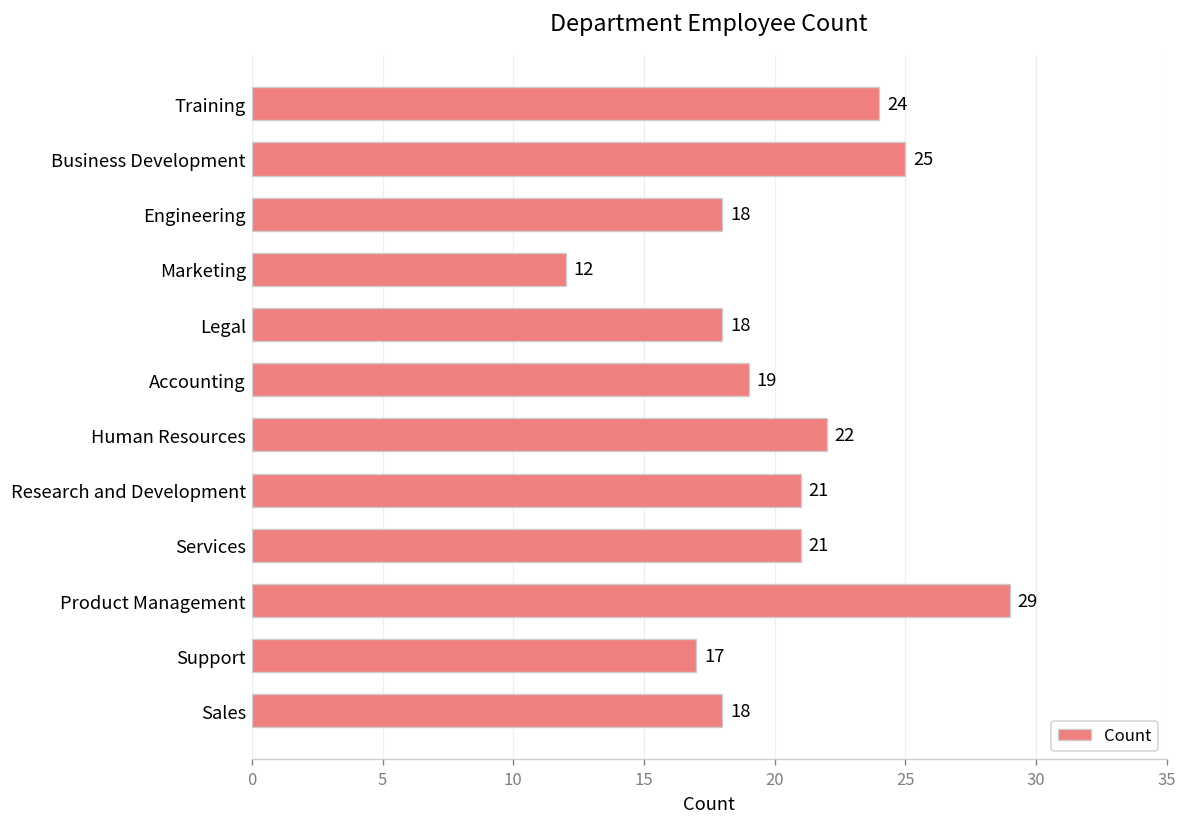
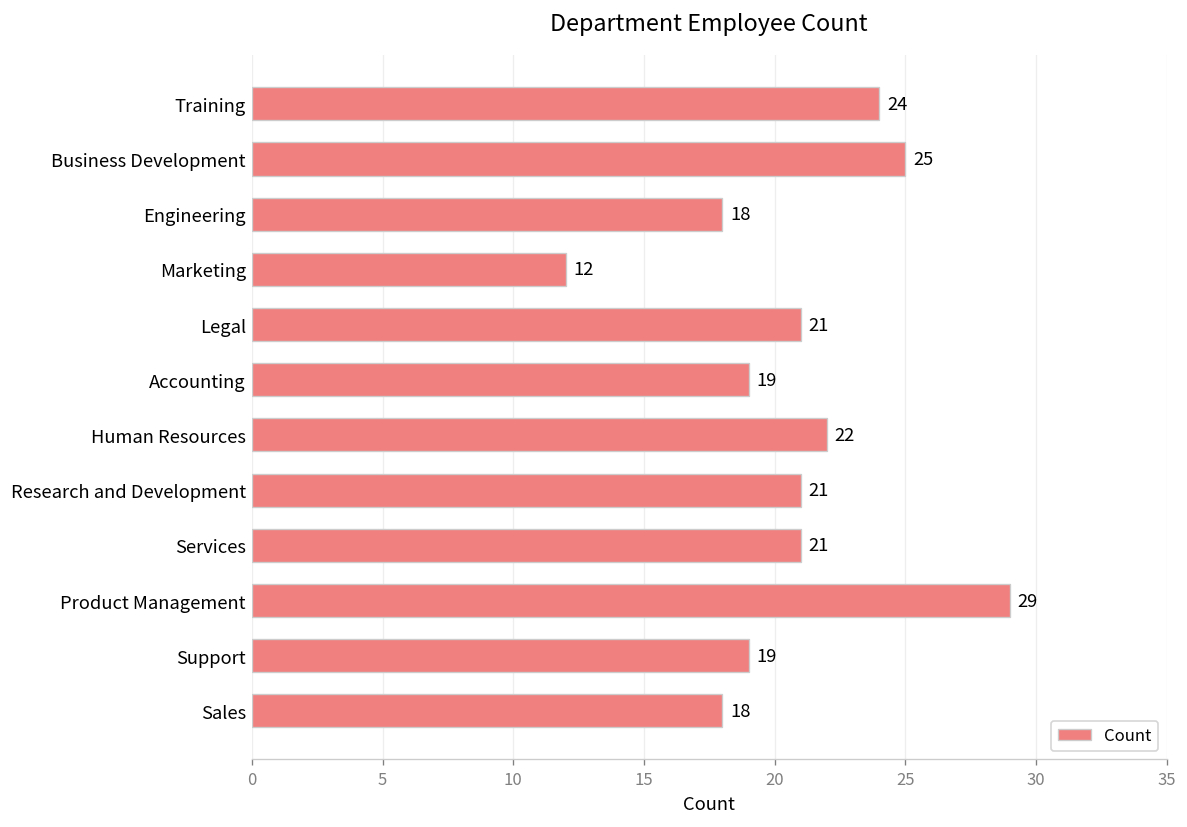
  {
    "Training": 24,
    "Business Development": 25,
    "Engineering": 18,
    "Marketing": 12,
-   "Legal": 18,
+   "Legal": 21,
    "Accounting": 19,
    "Human Resources": 22,
    "Research and Development": 21,
    "Services": 21,
    "Product Management": 29,
-   "Support": 17,
+   "Support": 19,
    "Sales": 18
  }
